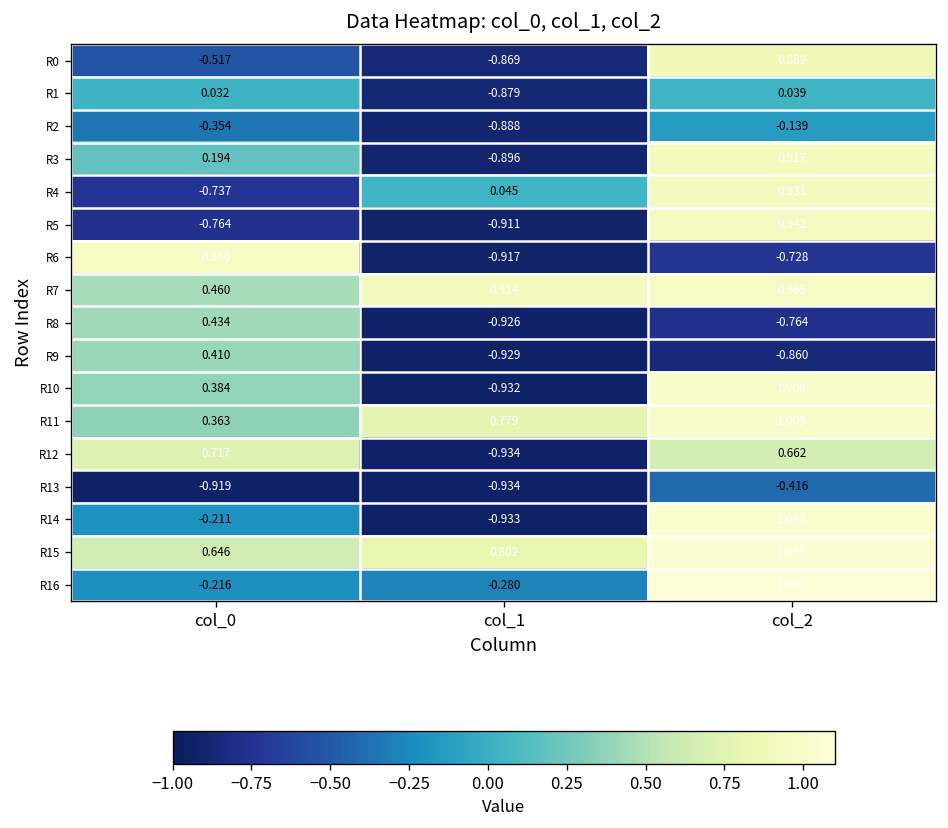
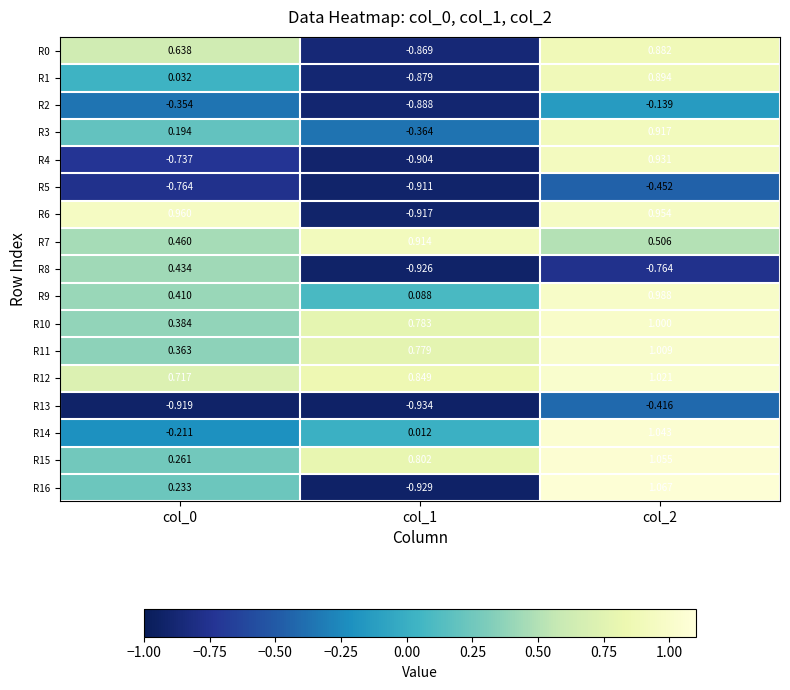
  {
    "R0": {
-     "col_0": -0.517,
+     "col_0": 0.638,
      "col_1": -0.869,
      "col_2": 0.882
    },
    "R1": {
      "col_0": 0.032,
      "col_1": -0.879,
-     "col_2": 0.039
+     "col_2": 0.894
    },
    "R2": {
      "col_0": -0.354,
      "col_1": -0.888,
      "col_2": -0.139
    },
    "R3": {
      "col_0": 0.194,
-     "col_1": -0.896,
+     "col_1": -0.364,
      "col_2": 0.917
    },
    "R4": {
      "col_0": -0.737,
-     "col_1": 0.045,
+     "col_1": -0.904,
      "col_2": 0.931
    },
    "R5": {
      "col_0": -0.764,
      "col_1": -0.911,
-     "col_2": 0.942
+     "col_2": -0.452
    },
    "R6": {
      "col_0": 0.960,
      "col_1": -0.917,
-     "col_2": -0.728
+     "col_2": 0.954
    },
    "R7": {
      "col_0": 0.460,
      "col_1": 0.914,
-     "col_2": 0.965
+     "col_2": 0.506
    },
    "R8": {
      "col_0": 0.434,
      "col_1": -0.926,
      "col_2": -0.764
    },
    "R9": {
      "col_0": 0.410,
-     "col_1": -0.929,
-     "col_2": -0.860
+     "col_1": 0.088,
+     "col_2": 0.988
    },
    "R10": {
      "col_0": 0.384,
-     "col_1": -0.932,
+     "col_1": 0.783,
      "col_2": 1.000
    },
    "R11": {
      "col_0": 0.363,
      "col_1": 0.779,
      "col_2": 1.009
    },
    "R12": {
      "col_0": 0.717,
-     "col_1": -0.934,
-     "col_2": 0.662
+     "col_1": 0.849,
+     "col_2": 1.021
    },
    "R13": {
      "col_0": -0.919,
      "col_1": -0.934,
      "col_2": -0.416
    },
    "R14": {
      "col_0": -0.211,
-     "col_1": -0.933
+     "col_1": 0.012
    },
    "R15": {
-     "col_0": 0.646,
+     "col_0": 0.261,
      "col_1": 0.802
    },
    "R16": {
-     "col_0": -0.216,
-     "col_1": -0.280
+     "col_0": 0.233,
+     "col_1": -0.929
    }
  }
